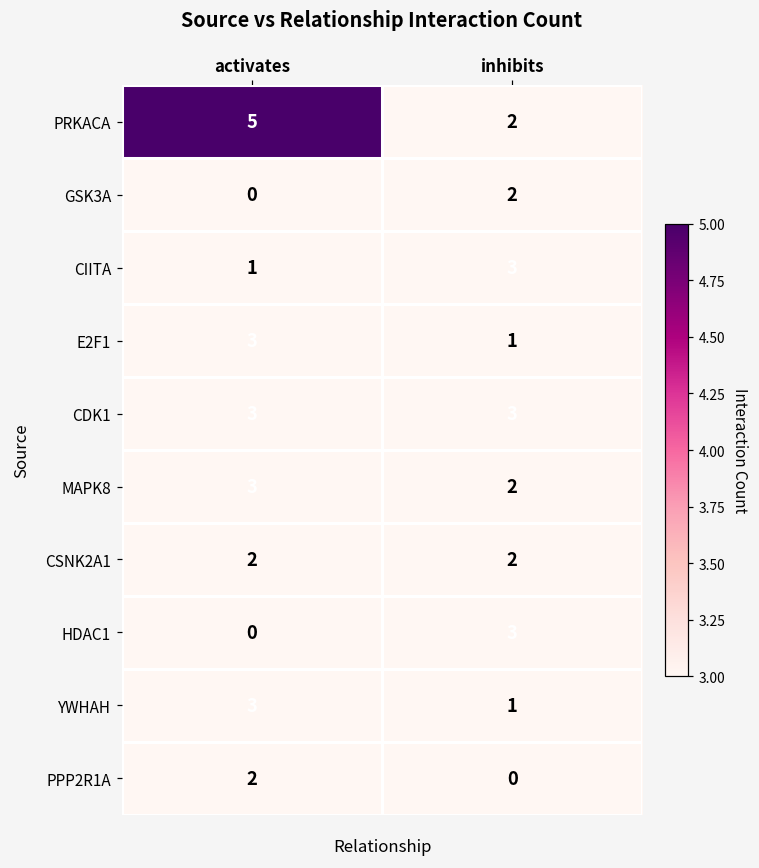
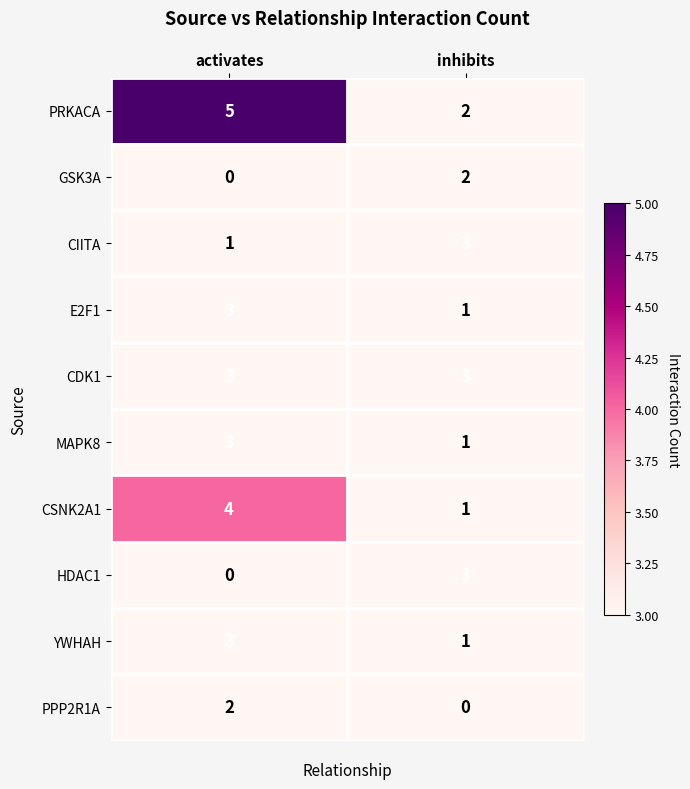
  {
    "PRKACA": {
      "activates": 5,
      "inhibits": 2
    },
    "GSK3A": {
      "activates": 0,
      "inhibits": 2
    },
    "CIITA": {
      "activates": 1
    },
    "E2F1": {
      "inhibits": 1
    },
    "MAPK8": {
-     "inhibits": 2
+     "inhibits": 1
    },
    "CSNK2A1": {
-     "activates": 2,
-     "inhibits": 2
+     "activates": 4,
+     "inhibits": 1
    },
    "HDAC1": {
      "activates": 0
    },
    "YWHAH": {
      "inhibits": 1
    },
    "PPP2R1A": {
      "activates": 2,
      "inhibits": 0
    }
  }
